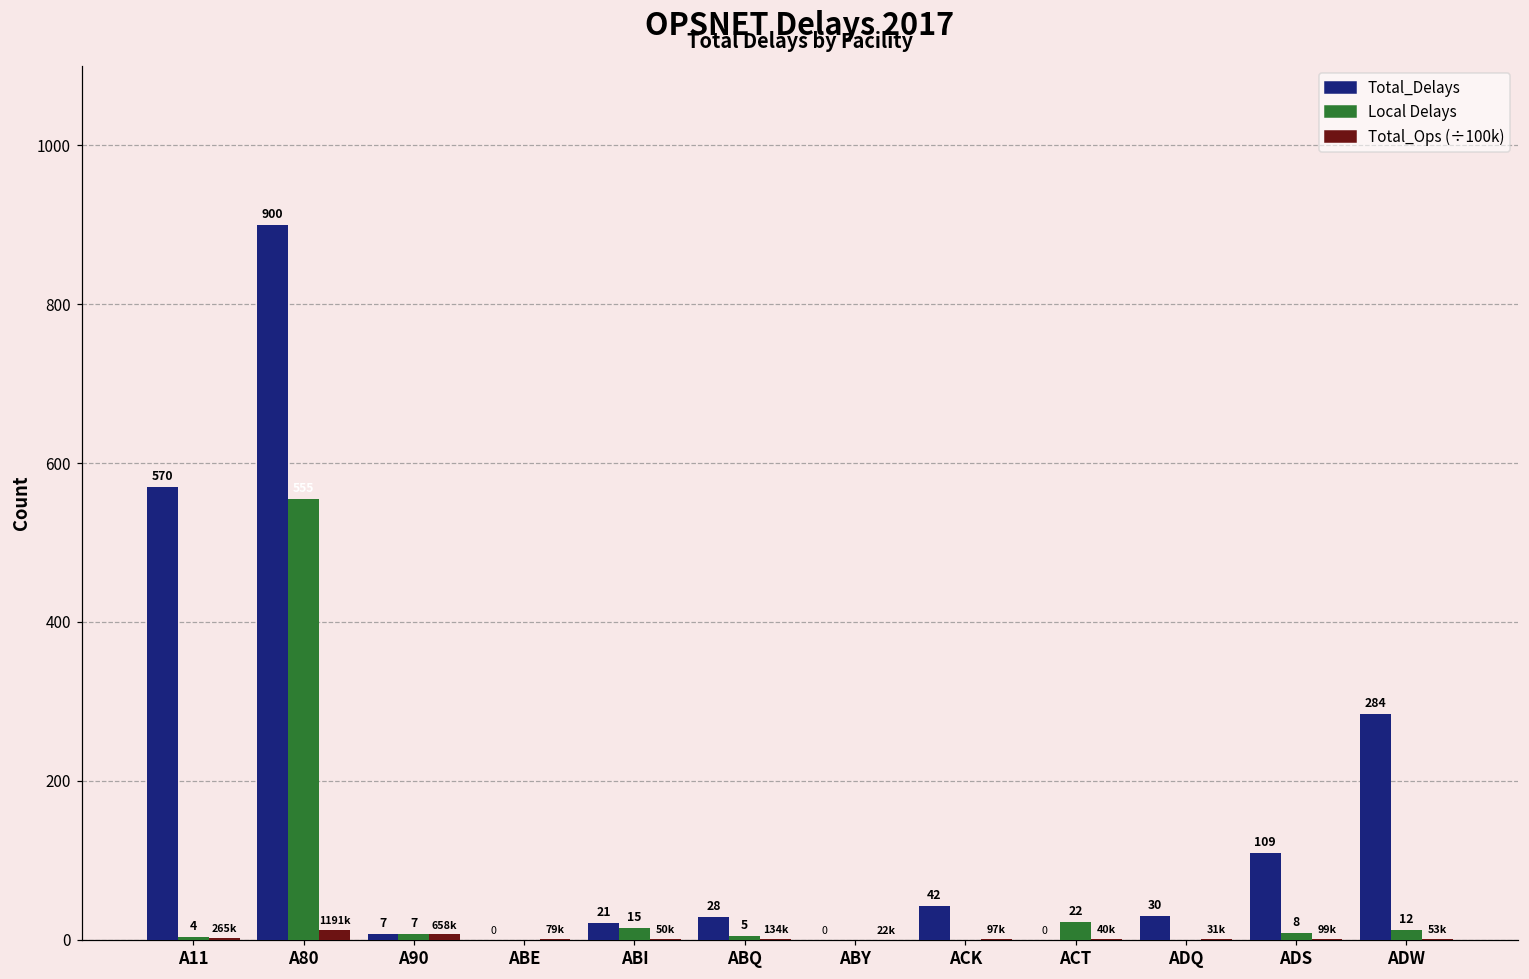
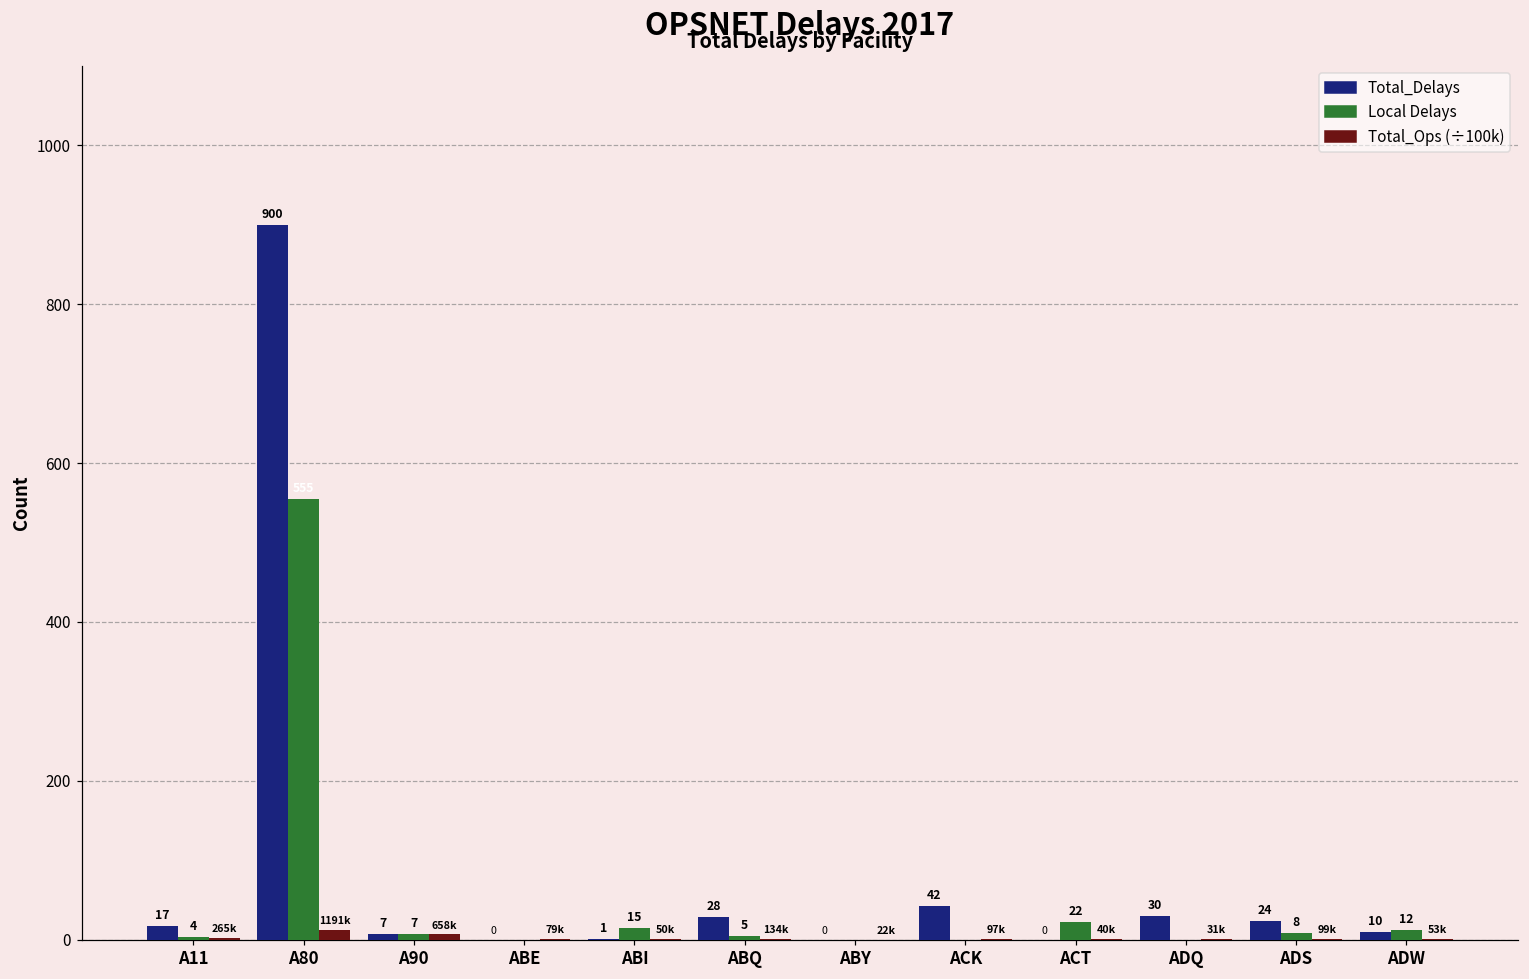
  {
    "Total_Delays": {
-     "A11": "570",
+     "A11": "17",
      "A80": "900",
      "A90": "7",
      "ABE": "0",
-     "ABI": "21",
+     "ABI": "1",
      "ABQ": "28",
      "ABY": "0",
      "ACK": "42",
      "ACT": "0",
      "ADQ": "30",
-     "ADS": "109",
-     "ADW": "284"
+     "ADS": "24",
+     "ADW": "10"
    },
    "Total_Ops (÷100k)": {
      "A80": "1191k",
      "ABY": "22k",
      "ADQ": "31k",
      "ADW": "53k"
    }
  }
